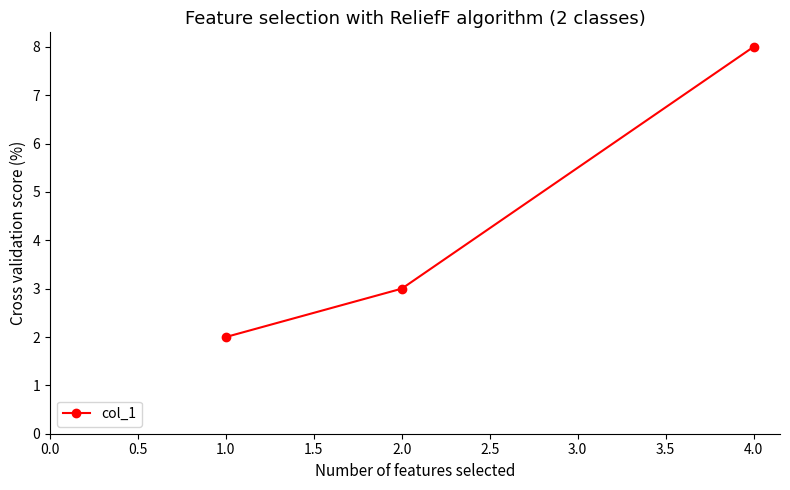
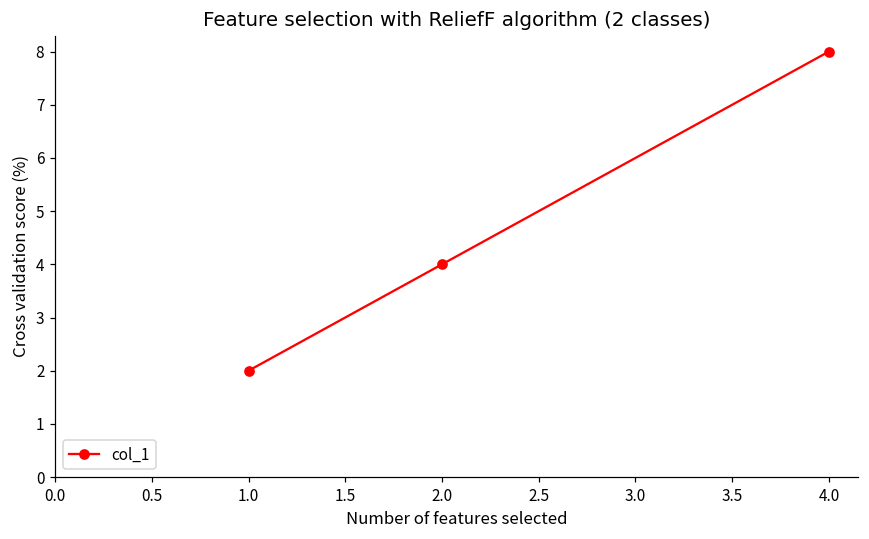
  {
    "1.0": 2,
-   "2.0": 3,
+   "2.0": 4,
    "4.0": 8
  }
